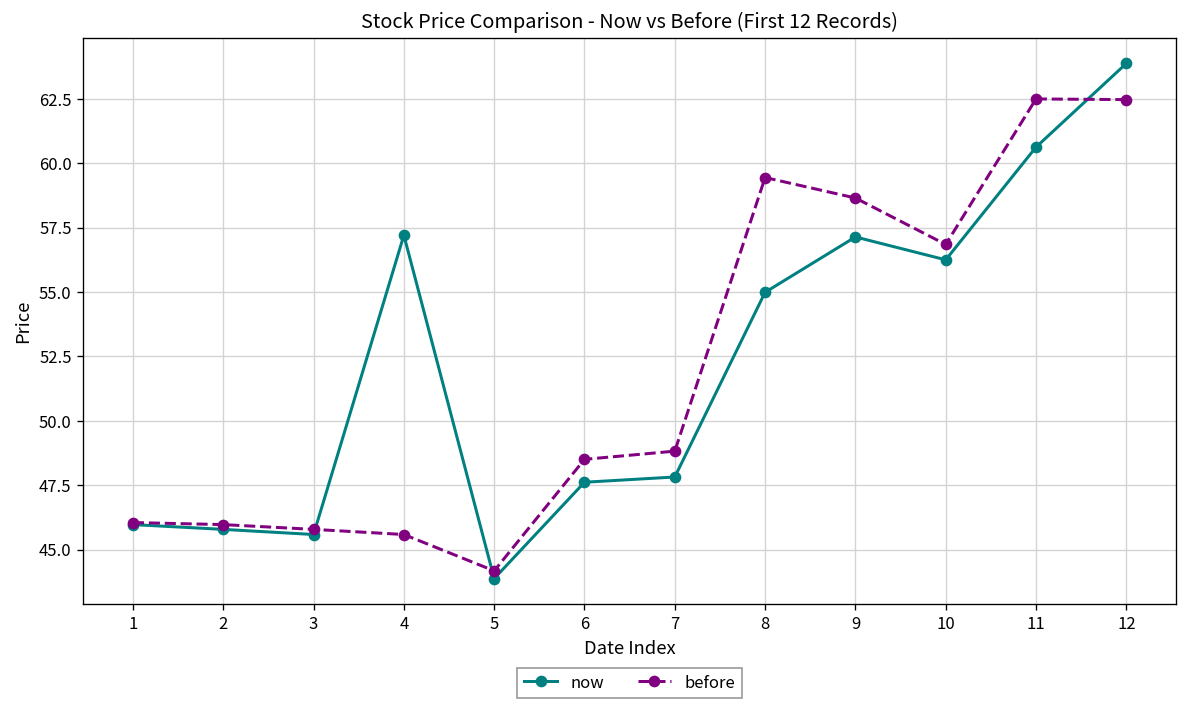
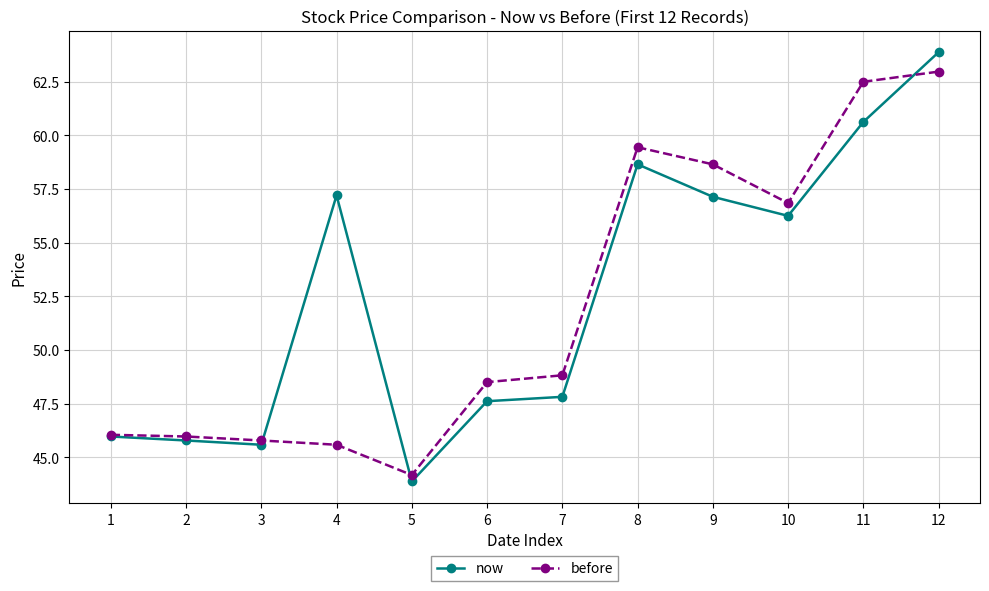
  {
    "now": {
      "2": 45.8,
      "3": 45.6,
      "4": 57.2,
      "5": 43.9,
      "6": 47.6,
      "7": 47.8,
-     "8": 55.0,
+     "8": 58.7,
      "9": 57.1,
      "10": 56.3,
      "11": 60.6,
      "12": 63.9
    },
    "before": {
      "2": 46.0,
      "3": 45.8,
      "4": 45.6,
      "5": 44.2,
      "6": 48.5,
      "7": 48.8,
      "8": 59.5,
      "9": 58.7,
      "10": 56.9,
      "11": 62.5,
-     "12": 62.5
+     "12": 63.0
    }
  }
